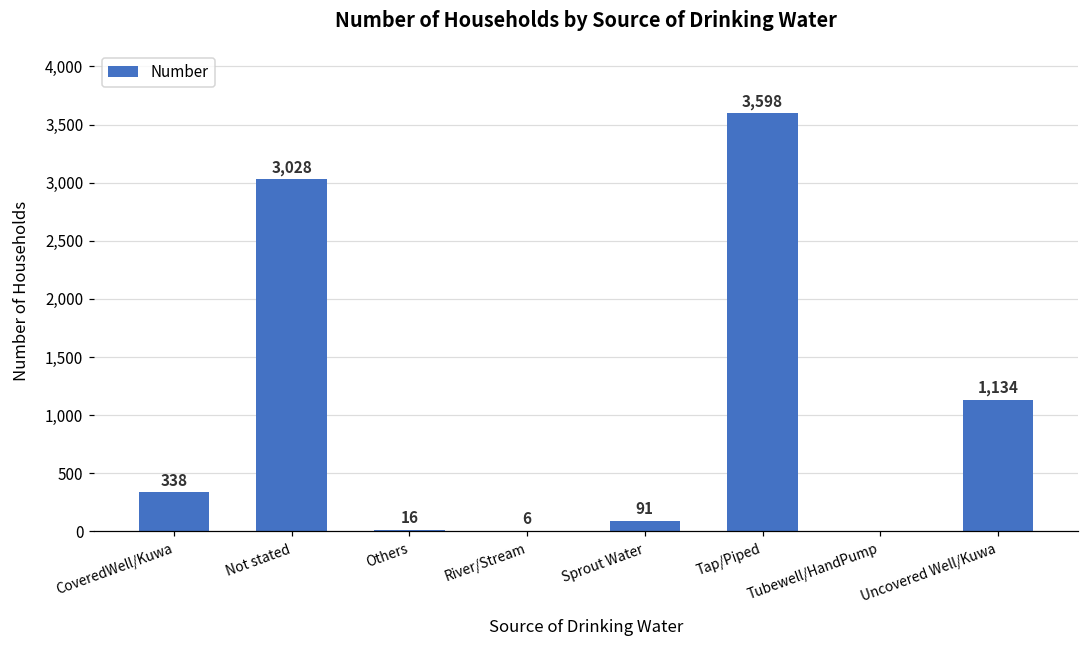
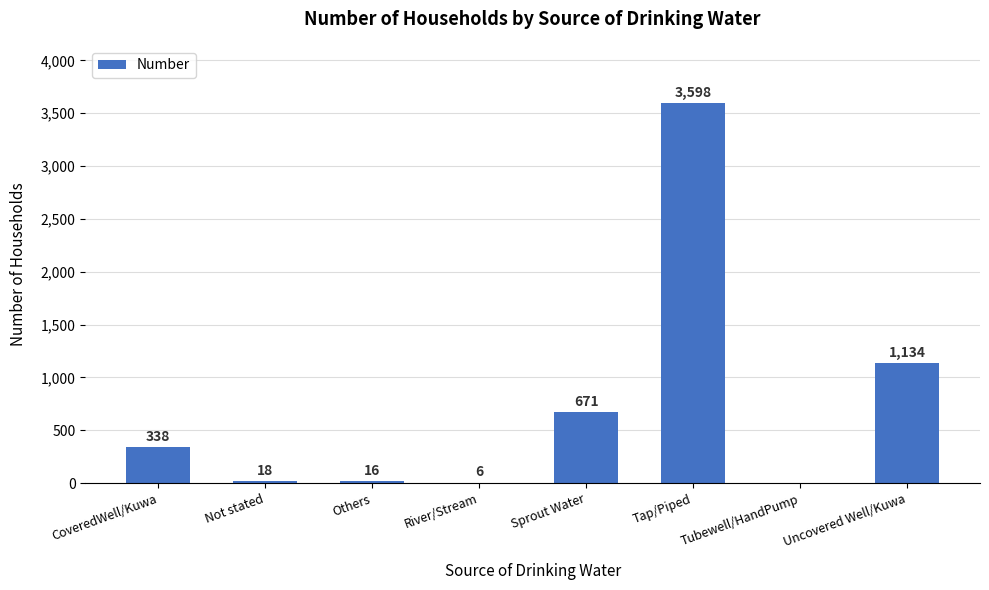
  {
    "CoveredWell/Kuwa": "338",
-   "Not stated": "3,028",
+   "Not stated": "18",
    "Others": "16",
    "River/Stream": "6",
-   "Sprout Water": "91",
+   "Sprout Water": "671",
    "Tap/Piped": "3,598",
    "Uncovered Well/Kuwa": "1,134"
  }
